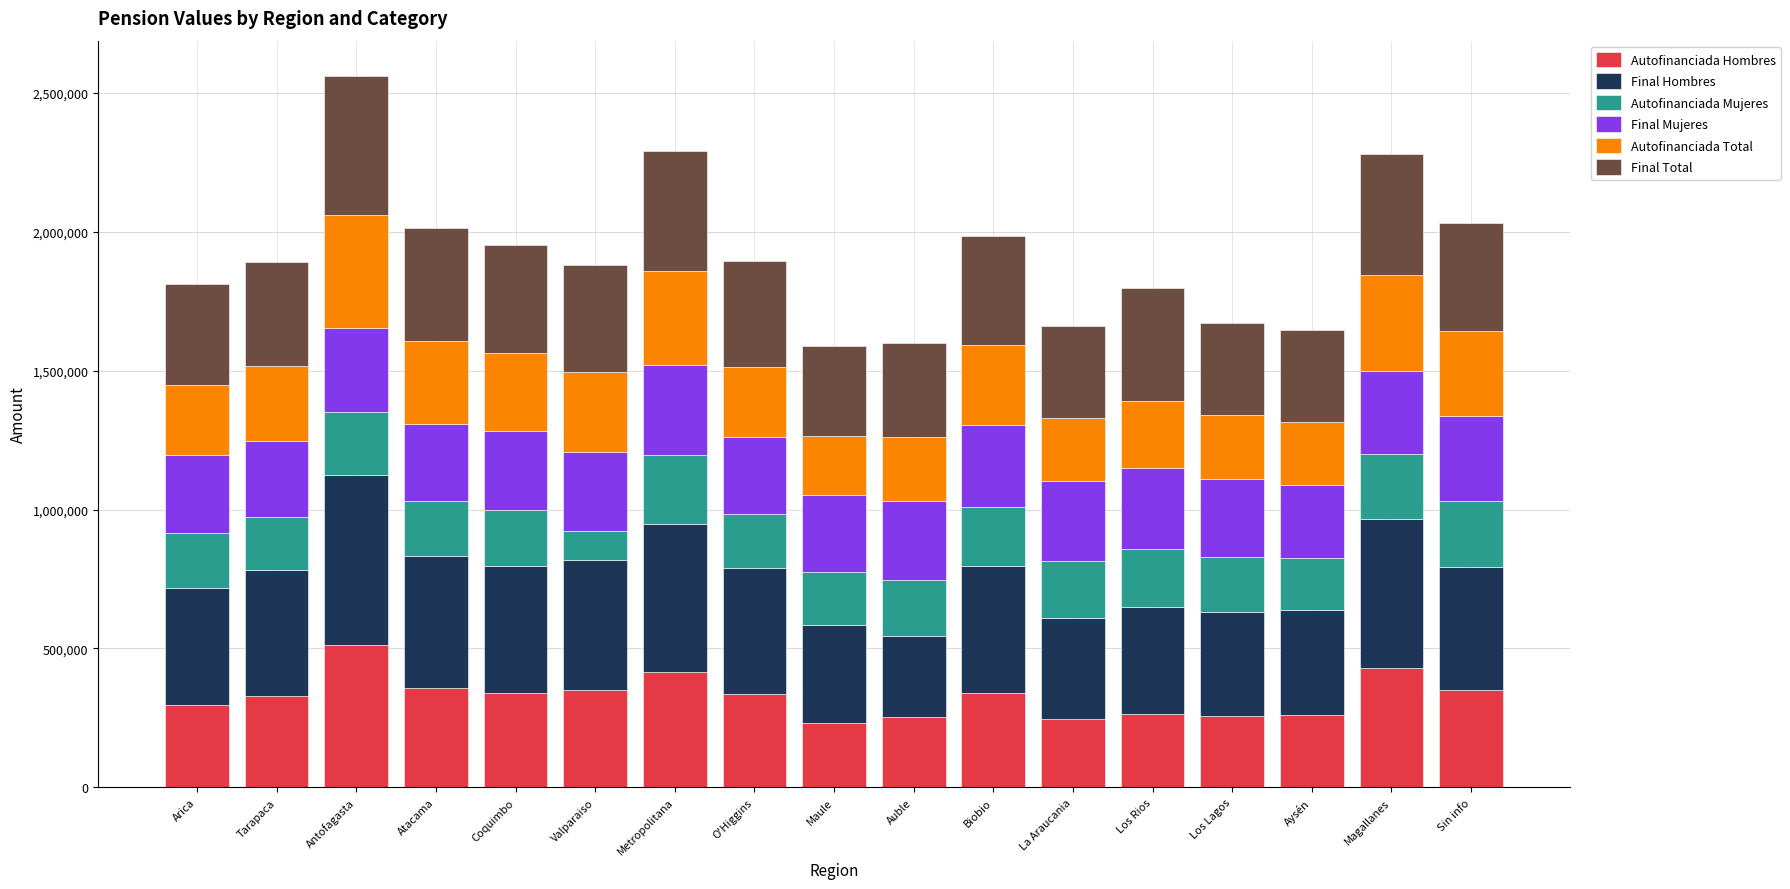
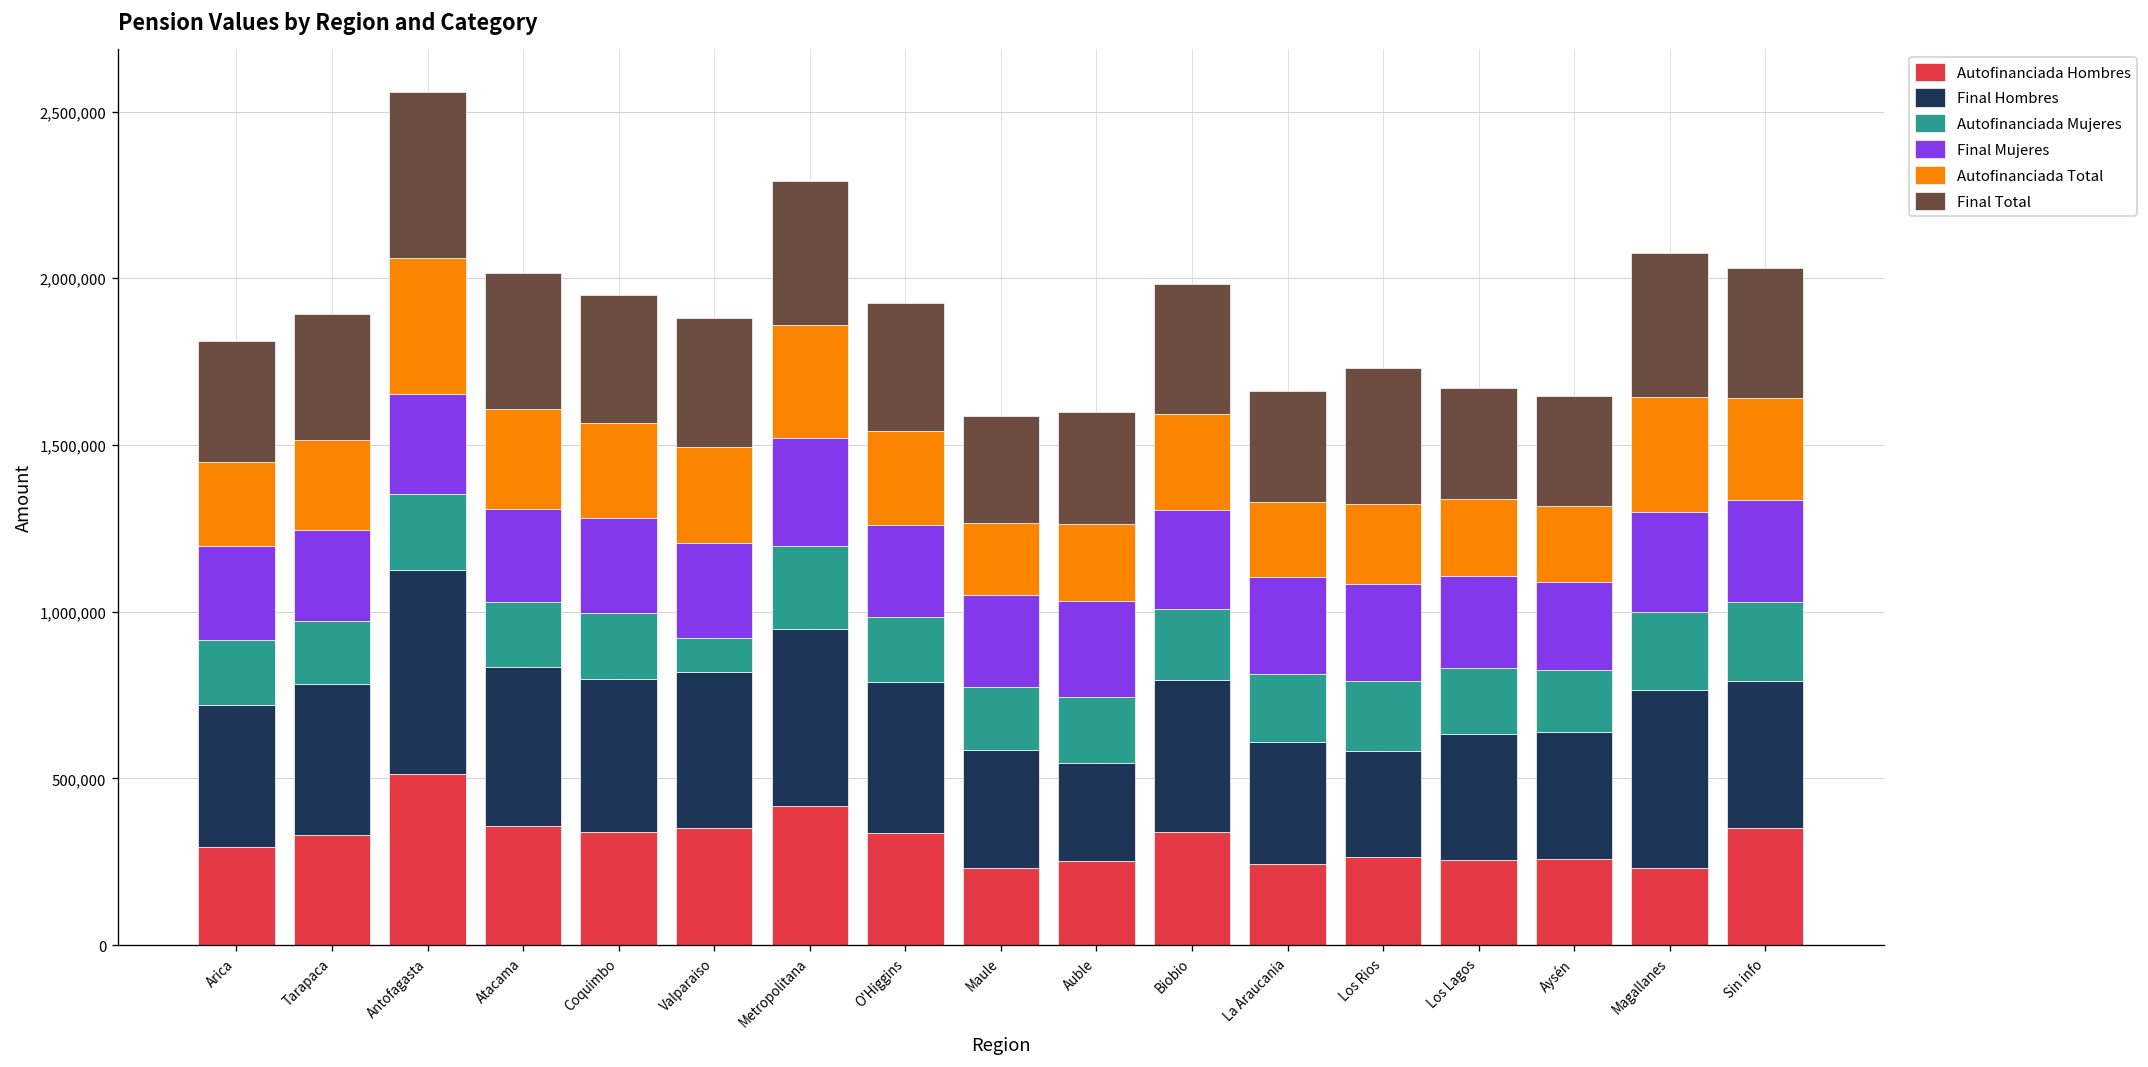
  {
    "Autofinanciada Hombres": {
      "Arica": "300,000",
      "Tarapaca": "330,000",
      "Antofagasta": "510,000",
      "Atacama": "360,000",
      "Coquimbo": "340,000",
      "Valparaiso": "350,000",
      "Metropolitana": "420,000",
      "O'Higgins": "340,000",
      "Maule": "230,000",
      "Auble": "250,000",
      "Biobio": "340,000",
      "La Araucania": "240,000",
      "Los Rios": "260,000",
      "Los Lagos": "260,000",
      "Aysén": "260,000",
-     "Magallanes": "430,000",
+     "Magallanes": "230,000",
      "Sin info": "350,000"
    },
    "Final Hombres": {
      "Arica": "420,000",
      "Tarapaca": "450,000",
      "Antofagasta": "610,000",
      "Atacama": "480,000",
      "Coquimbo": "460,000",
      "Valparaiso": "470,000",
      "Metropolitana": "530,000",
      "O'Higgins": "450,000",
      "Maule": "350,000",
      "Auble": "290,000",
      "Biobio": "460,000",
      "La Araucania": "370,000",
-     "Los Rios": "390,000",
+     "Los Rios": "320,000",
      "Los Lagos": "380,000",
      "Aysén": "380,000",
      "Magallanes": "530,000",
      "Sin info": "440,000"
    },
    "Autofinanciada Mujeres": {
      "Arica": "190,000",
      "Tarapaca": "190,000",
      "Antofagasta": "230,000",
      "Atacama": "200,000",
      "Coquimbo": "200,000",
      "Valparaiso": "100,000",
      "Metropolitana": "250,000",
      "O'Higgins": "200,000",
      "Maule": "190,000",
      "Auble": "200,000",
      "Biobio": "210,000",
      "La Araucania": "200,000",
      "Los Rios": "210,000",
      "Los Lagos": "200,000",
      "Aysén": "190,000",
      "Magallanes": "230,000",
      "Sin info": "240,000"
    },
    "Final Mujeres": {
      "Arica": "280,000",
      "Tarapaca": "270,000",
      "Antofagasta": "300,000",
      "Atacama": "280,000",
      "Coquimbo": "280,000",
      "Valparaiso": "290,000",
      "Metropolitana": "320,000",
      "O'Higgins": "280,000",
      "Maule": "280,000",
      "Auble": "290,000",
      "Biobio": "300,000",
      "La Araucania": "290,000",
      "Los Rios": "290,000",
      "Los Lagos": "280,000",
      "Aysén": "270,000",
      "Magallanes": "300,000",
      "Sin info": "310,000"
    },
    "Autofinanciada Total": {
      "Arica": "250,000",
      "Tarapaca": "270,000",
      "Antofagasta": "410,000",
      "Atacama": "300,000",
      "Coquimbo": "280,000",
      "Valparaiso": "290,000",
      "Metropolitana": "340,000",
-     "O'Higgins": "250,000",
+     "O'Higgins": "280,000",
      "Maule": "210,000",
      "Auble": "230,000",
      "Biobio": "290,000",
      "La Araucania": "230,000",
      "Los Rios": "240,000",
      "Los Lagos": "230,000",
      "Aysén": "230,000",
      "Magallanes": "350,000",
      "Sin info": "310,000"
    },
    "Final Total": {
      "Arica": "360,000",
      "Tarapaca": "380,000",
      "Antofagasta": "500,000",
      "Atacama": "410,000",
      "Coquimbo": "390,000",
      "Valparaiso": "390,000",
      "Metropolitana": "430,000",
      "O'Higgins": "380,000",
      "Maule": "320,000",
      "Auble": "340,000",
      "Biobio": "390,000",
      "La Araucania": "330,000",
      "Los Rios": "410,000",
      "Los Lagos": "330,000",
      "Aysén": "330,000",
      "Magallanes": "430,000",
      "Sin info": "390,000"
    }
  }
